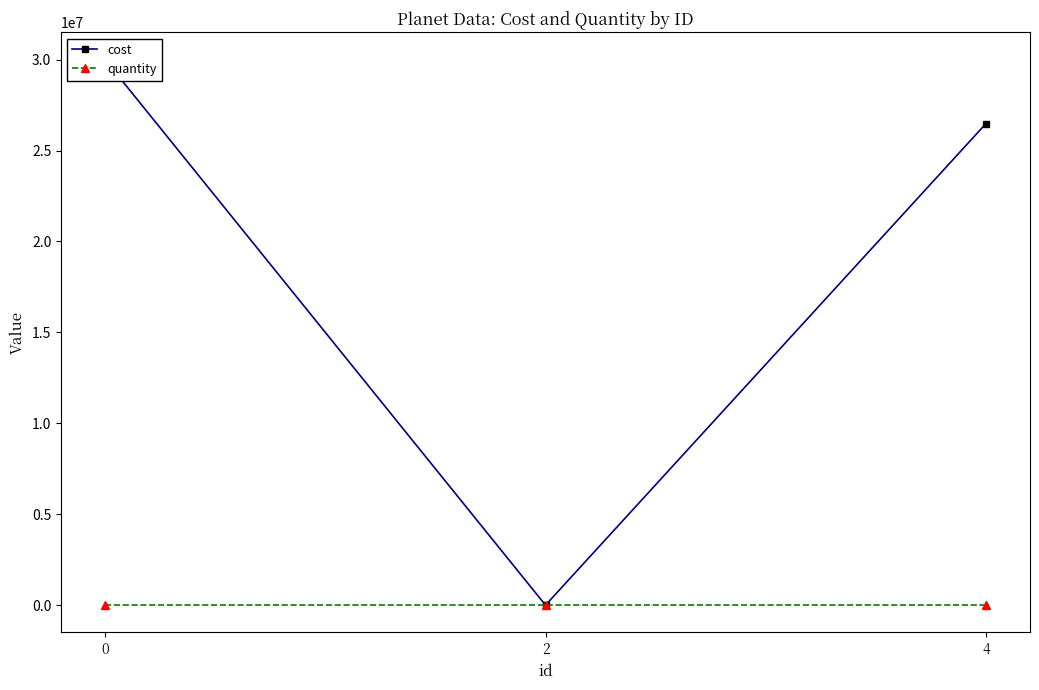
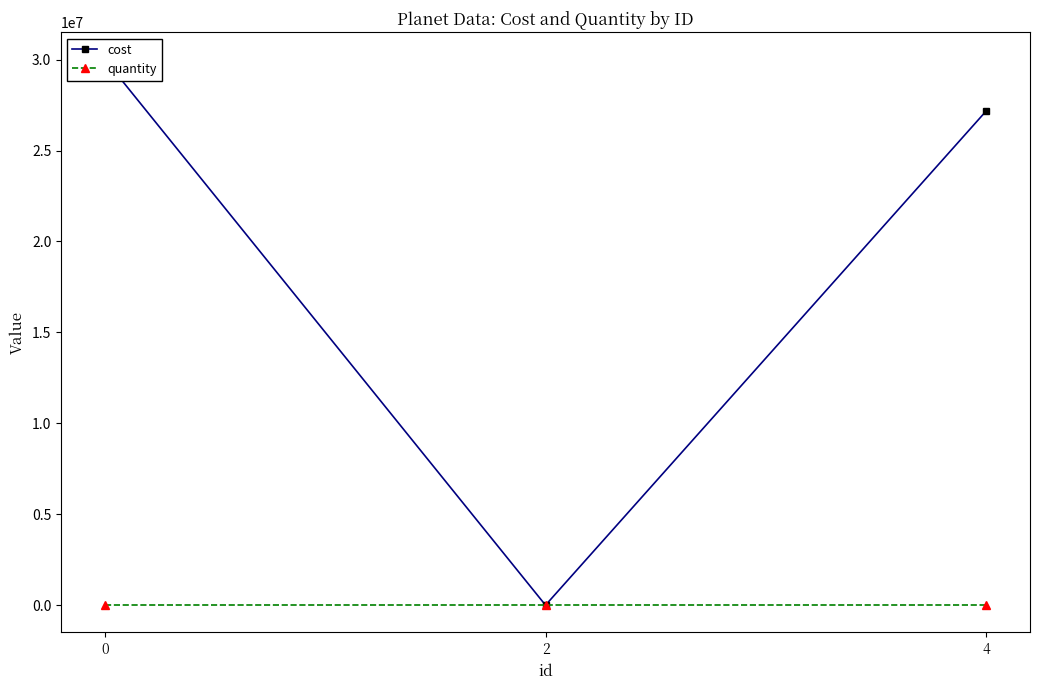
  {
    "cost": {
-     "4": 26500000
+     "4": 27200000
    },
    "quantity": {
      "0": 0,
      "4": 0
    }
  }
